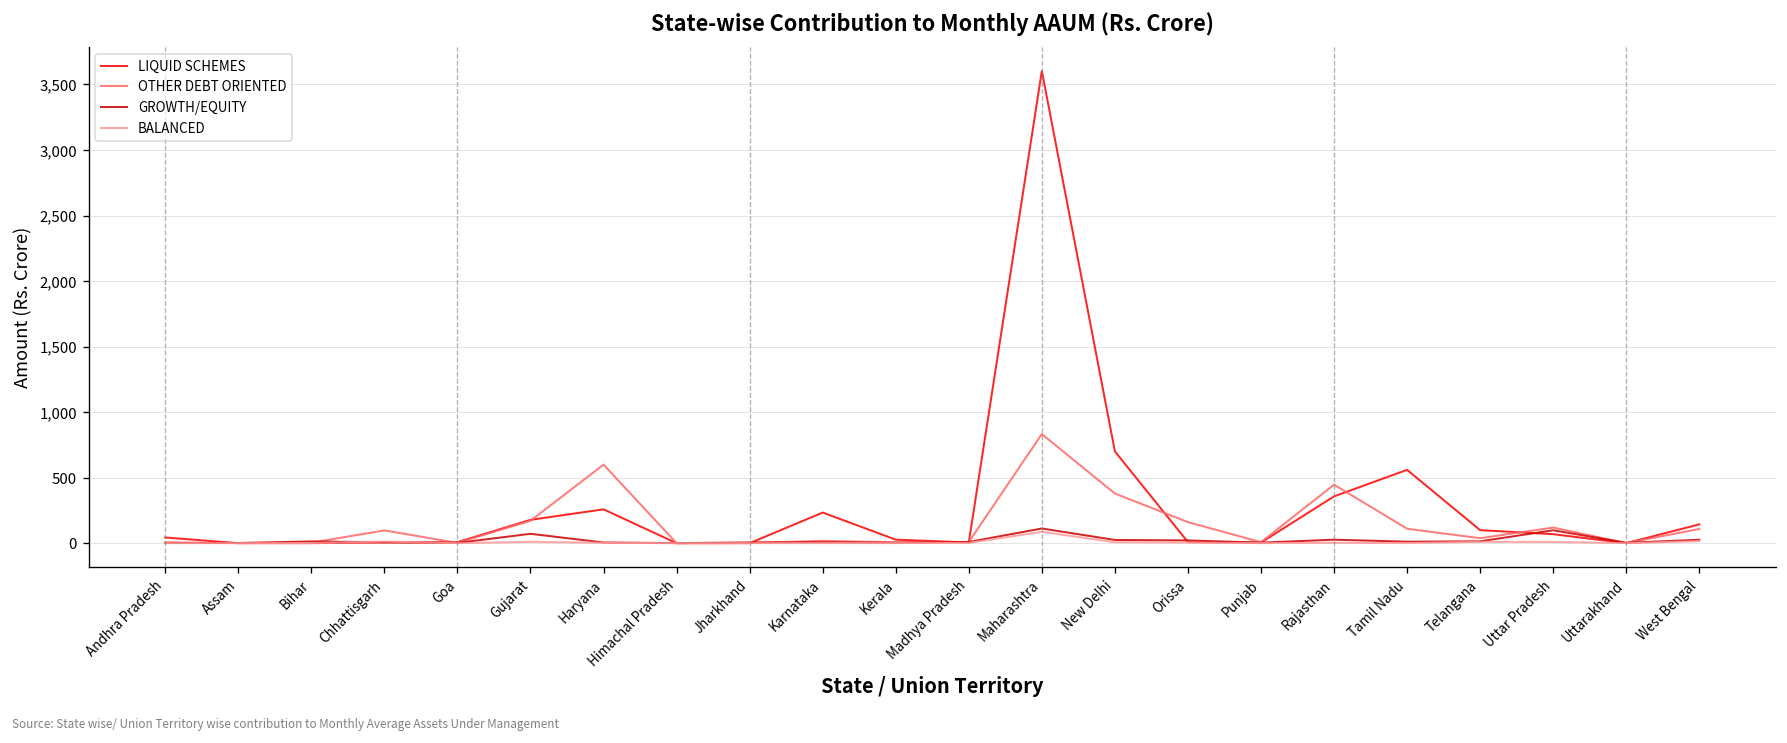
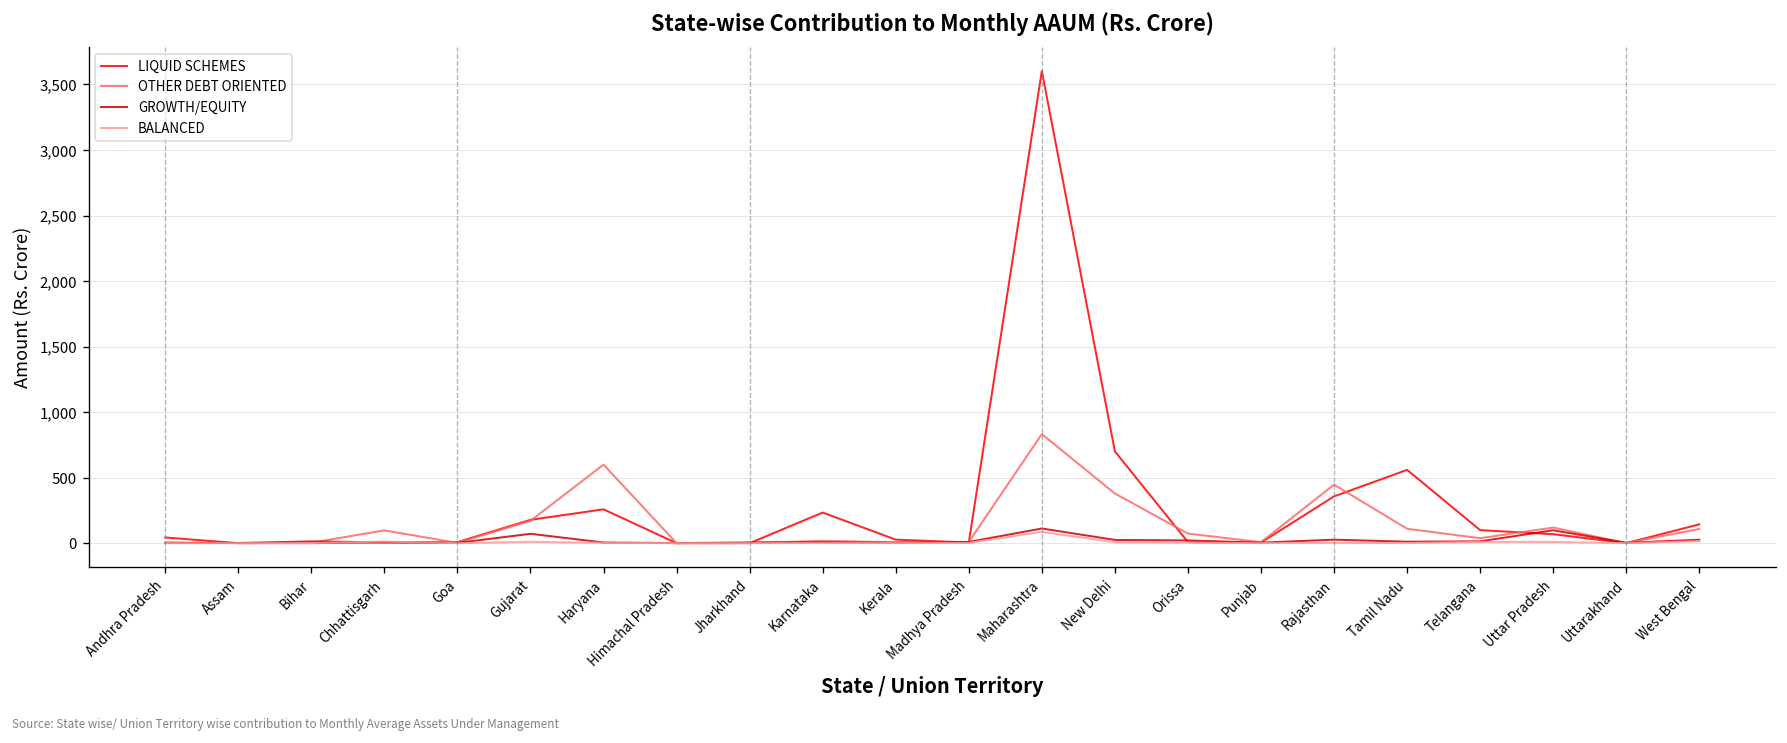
  {
    "OTHER DEBT ORIENTED": {
      "Chhattisgarh": 100,
      "Haryana": 600,
      "Maharashtra": 830,
      "New Delhi": 380,
-     "Orissa": 160,
+     "Orissa": 70,
      "Rajasthan": 450,
      "Tamil Nadu": 110,
      "Telangana": 40,
      "West Bengal": 110
    },
    "BALANCED": {
      "Gujarat": 10,
      "Maharashtra": 90,
      "Rajasthan": 0,
      "Uttar Pradesh": 10
    }
  }
